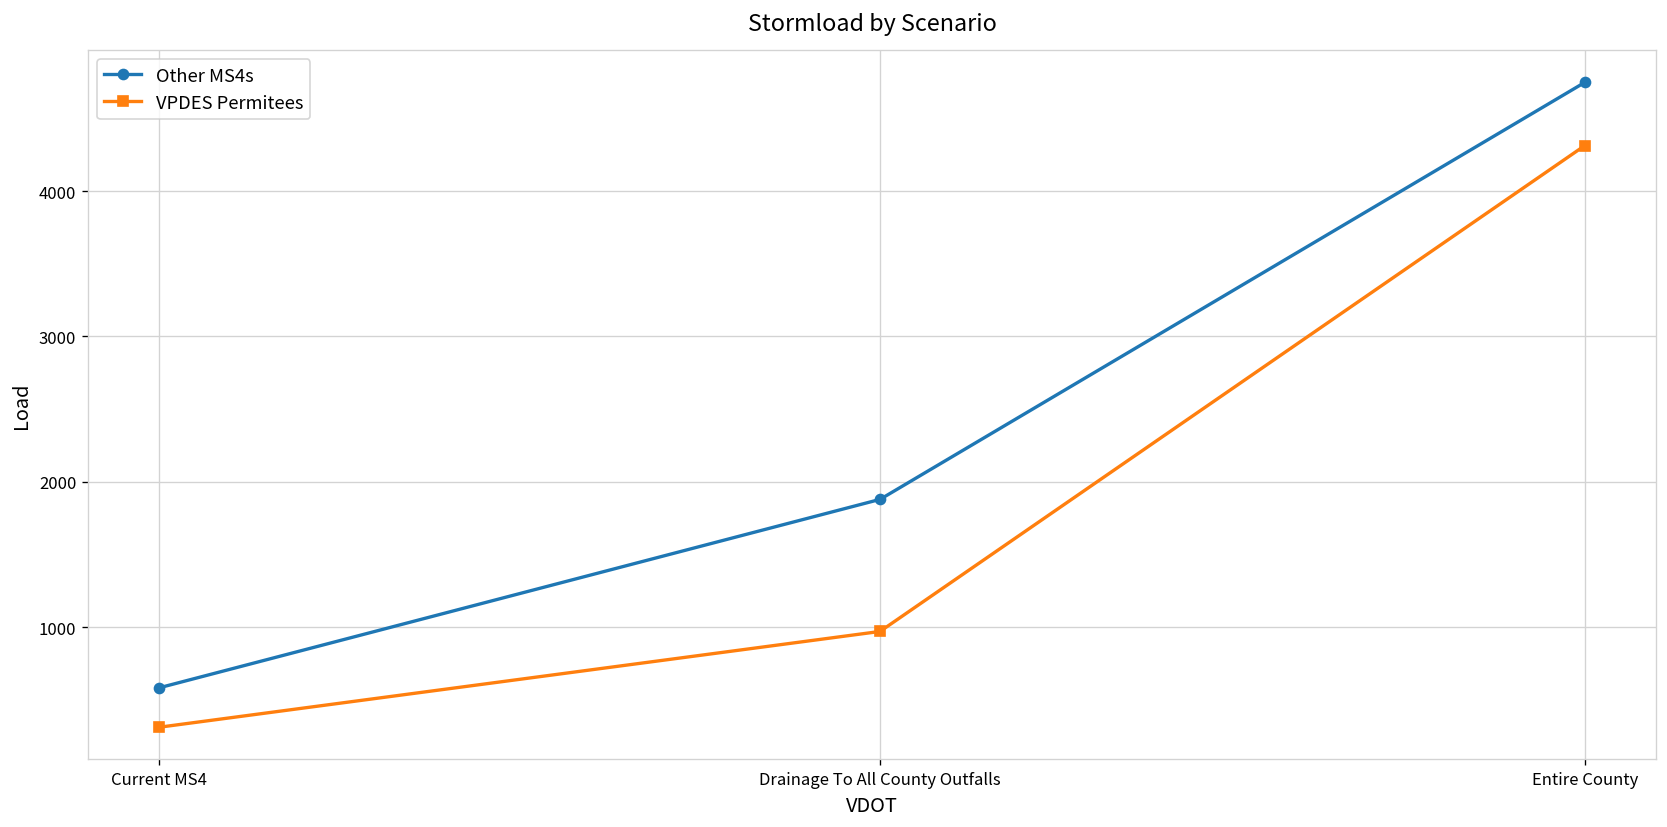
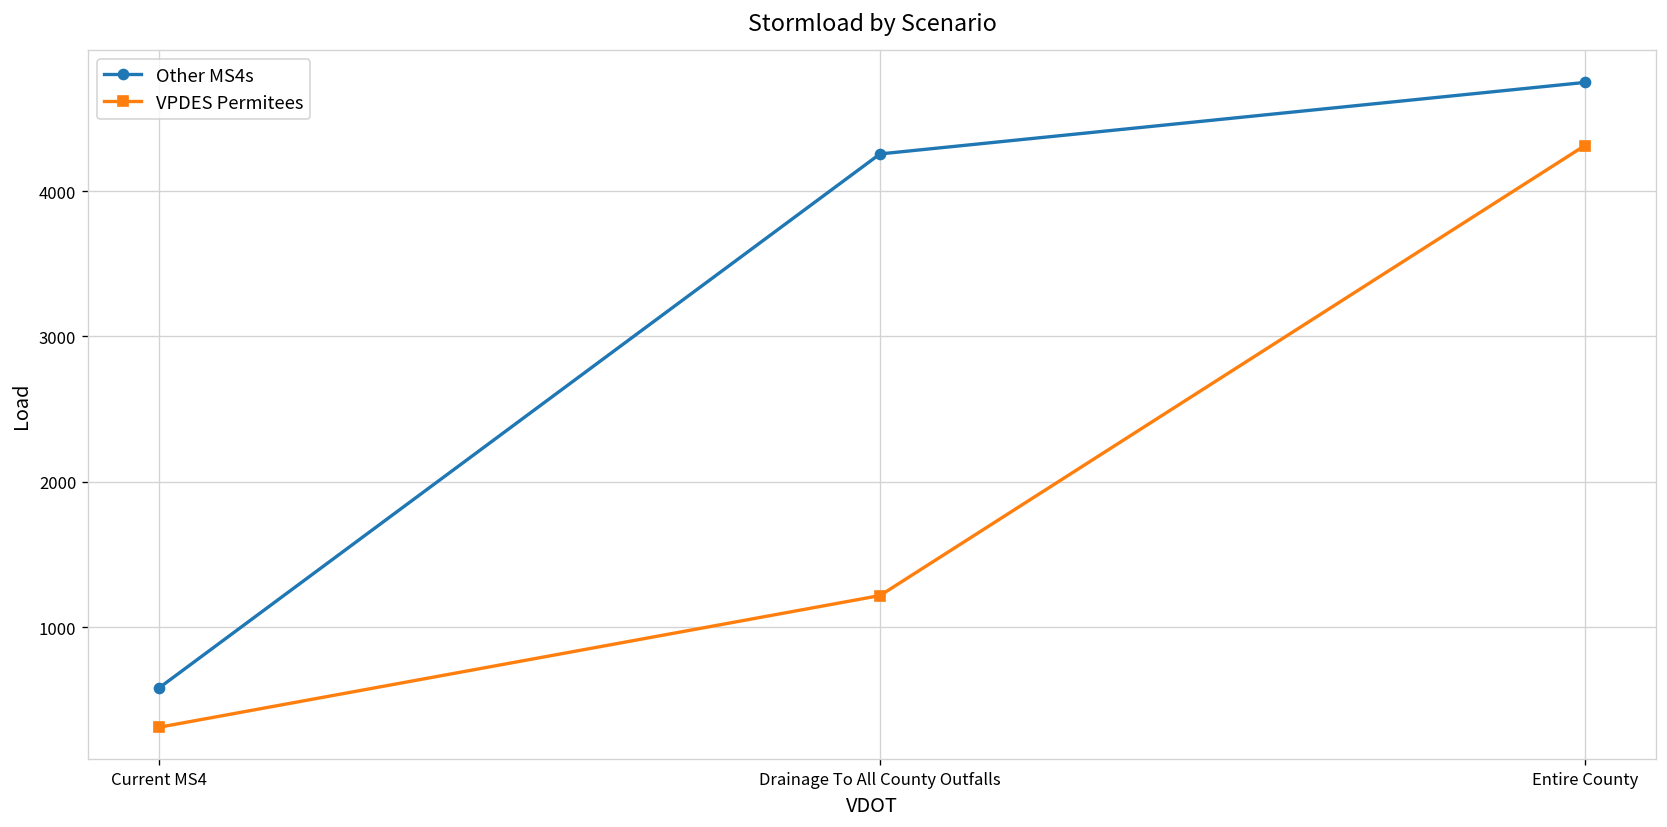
  {
    "Other MS4s": {
      "Current MS4": 580,
-     "Drainage To All County Outfalls": 1880,
+     "Drainage To All County Outfalls": 4260,
      "Entire County": 4750
    },
    "VPDES Permitees": {
      "Current MS4": 310,
-     "Drainage To All County Outfalls": 970,
+     "Drainage To All County Outfalls": 1220,
      "Entire County": 4310
    }
  }
